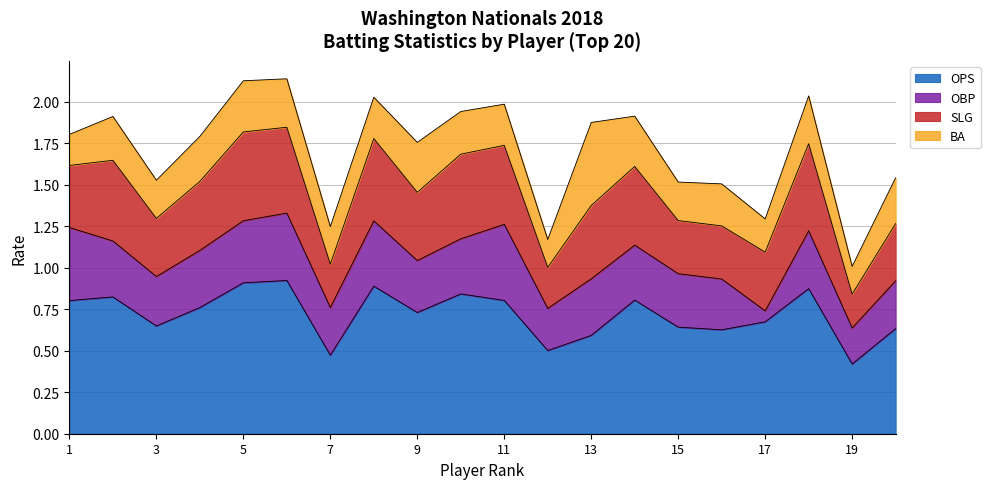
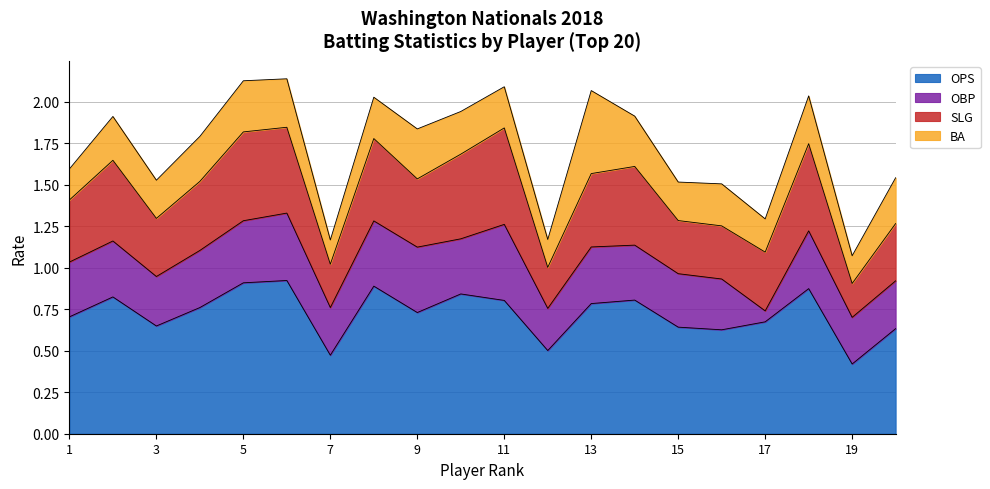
  {
    "OPS": {
-     "1": 0.80,
+     "1": 0.70,
      "3": 0.65,
      "5": 0.91,
      "7": 0.47,
      "9": 0.73,
      "11": 0.80,
-     "13": 0.59,
+     "13": 0.78,
      "15": 0.64,
      "17": 0.67,
      "19": 0.42
    },
    "OBP": {
-     "1": 0.44,
+     "1": 0.33,
      "3": 0.30,
      "5": 0.37,
      "7": 0.29,
-     "9": 0.31,
+     "9": 0.39,
      "11": 0.46,
      "13": 0.34,
      "15": 0.32,
      "17": 0.07,
-     "19": 0.22
+     "19": 0.28
    },
    "SLG": {
      "1": 0.37,
      "3": 0.35,
      "5": 0.54,
      "7": 0.26,
      "9": 0.41,
-     "11": 0.48,
+     "11": 0.58,
      "13": 0.44,
      "15": 0.32,
      "17": 0.35,
      "19": 0.20
    },
    "BA": {
      "1": 0.19,
      "3": 0.23,
      "5": 0.31,
-     "7": 0.23,
+     "7": 0.15,
      "9": 0.30,
      "11": 0.25,
      "13": 0.50,
      "15": 0.23,
      "17": 0.20,
      "19": 0.17
    }
  }
